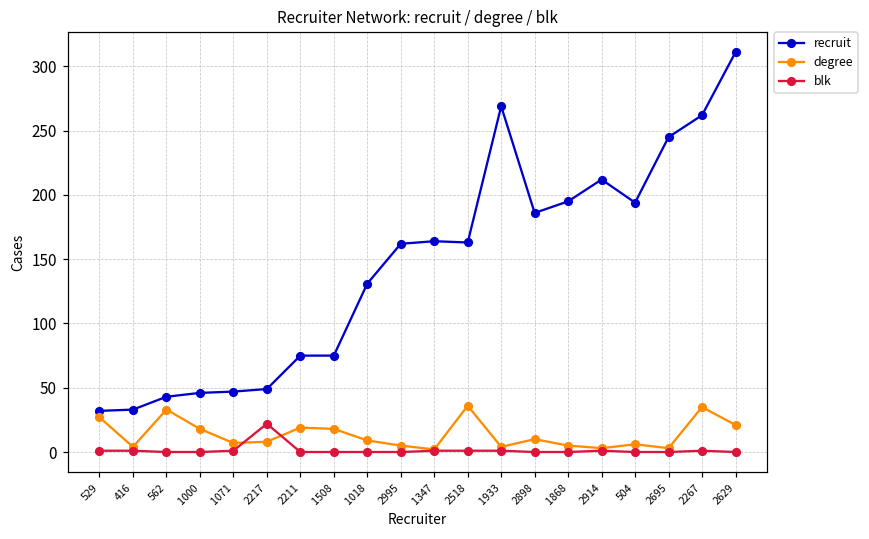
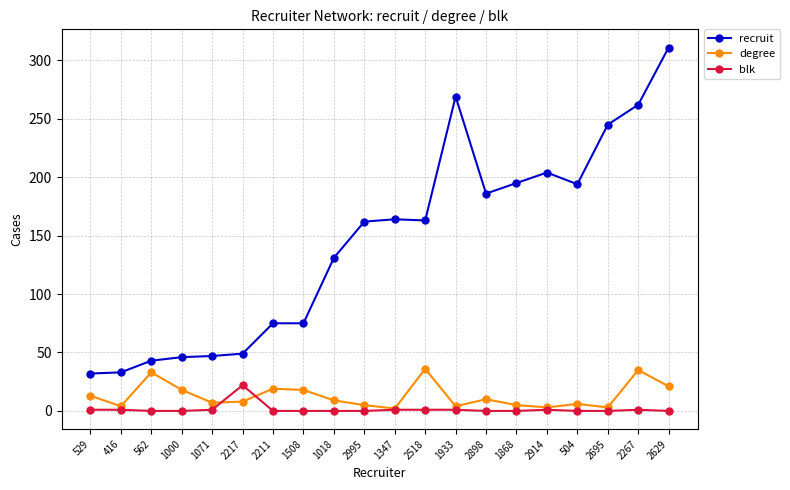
  {
    "recruit": {
      "529": 32,
      "416": 33,
      "562": 43,
      "1000": 46,
      "1071": 47,
      "2217": 49,
      "2211": 75,
      "1508": 75,
      "1018": 131,
      "2995": 162,
      "1347": 164,
      "2518": 163,
      "1933": 269,
      "2898": 186,
      "1868": 195,
-     "2914": 212,
+     "2914": 204,
      "504": 194,
      "2695": 245,
      "2267": 262,
      "2629": 311
    },
    "degree": {
-     "529": 27,
+     "529": 13,
      "416": 4,
      "562": 33,
      "1000": 18,
      "1071": 7,
      "2217": 8,
      "2211": 19,
      "1508": 18,
      "1018": 9,
      "2995": 5,
      "2518": 36,
      "1933": 4,
      "2898": 10,
      "1868": 5,
      "504": 6,
      "2695": 3,
      "2267": 35,
      "2629": 21
    },
    "blk": {
      "529": 1,
      "416": 1,
      "562": 0,
      "1000": 0,
      "1071": 1,
      "2217": 22,
      "2211": 0,
      "1508": 0,
      "1018": 0,
      "2995": 0,
      "2518": 1,
      "1933": 1,
      "2898": 0,
      "1868": 0,
      "504": 0,
      "2695": 0,
      "2267": 1,
      "2629": 0
    }
  }
